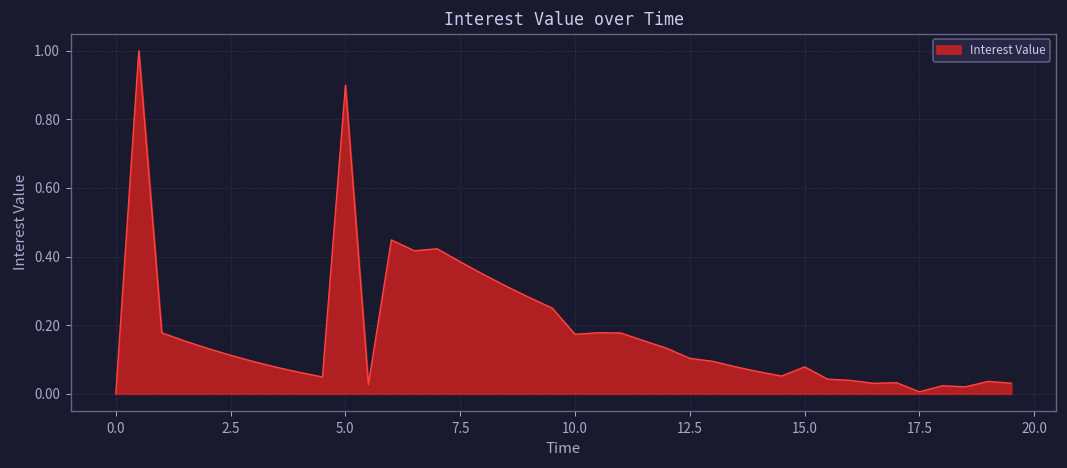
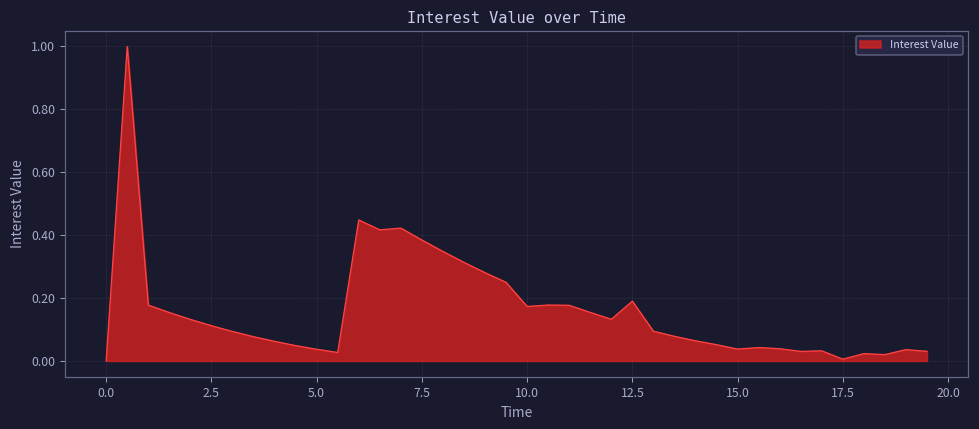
  {
    "0.0": 0.00,
    "2.5": 0.11,
-   "5.0": 0.90,
+   "5.0": 0.04,
    "7.5": 0.38,
    "10.0": 0.17,
-   "12.5": 0.10,
-   "15.0": 0.08,
+   "12.5": 0.19,
+   "15.0": 0.04,
    "17.5": 0.01
  }
